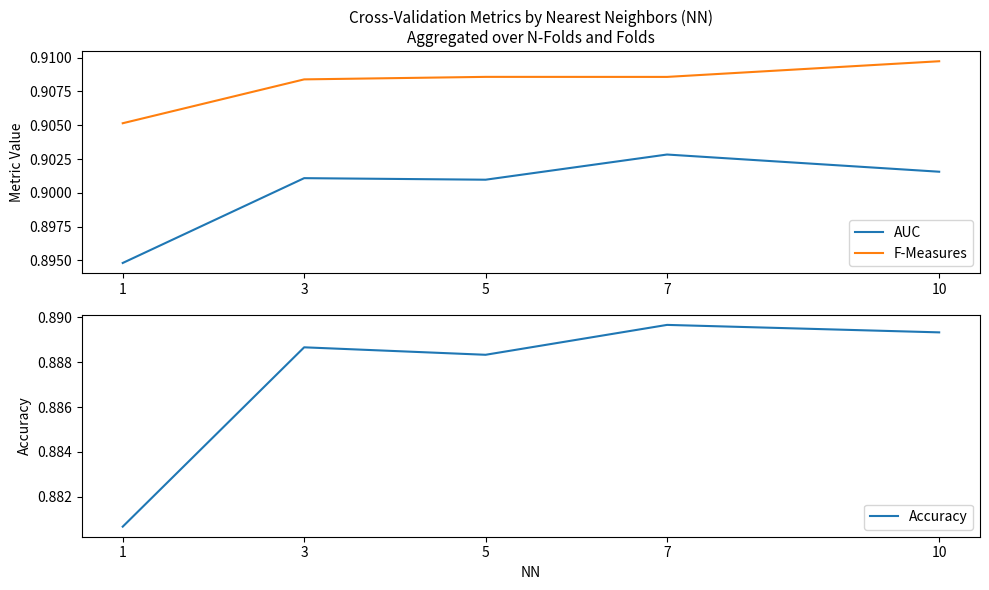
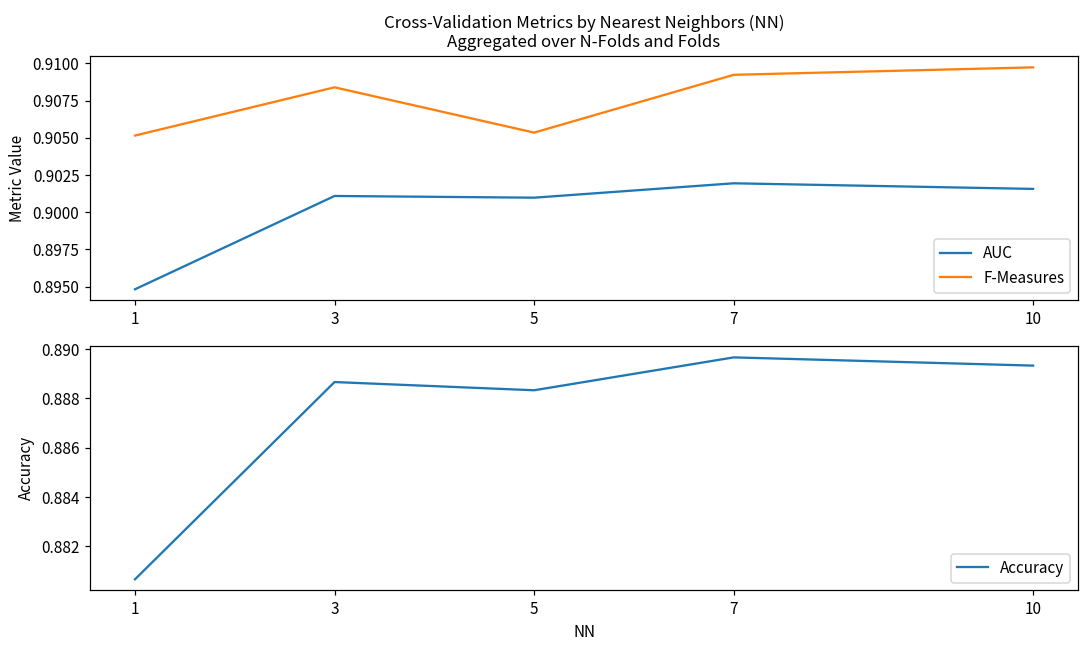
  {
    "Cross-Validation Metrics by Nearest Neighbors (NN) Aggregated over N-Folds and Folds": {
      "AUC": {
        "1": 0.8948,
        "3": 0.9011,
        "5": 0.9010,
-       "7": 0.9028,
+       "7": 0.9019,
        "10": 0.9016
      },
      "F-Measures": {
        "1": 0.9052,
        "3": 0.9084,
-       "5": 0.9086,
-       "7": 0.9086,
+       "5": 0.9054,
+       "7": 0.9092,
        "10": 0.9097
      }
    }
  }
